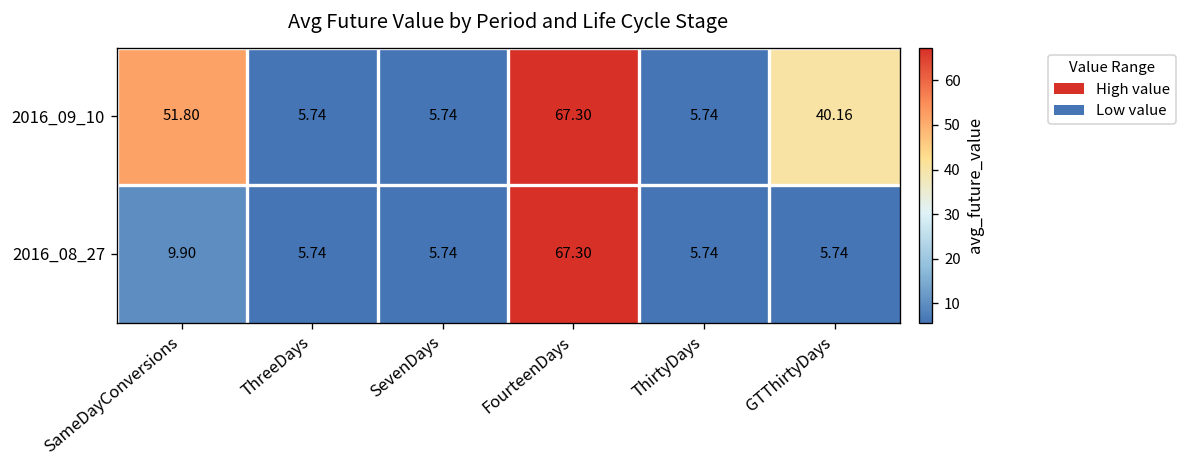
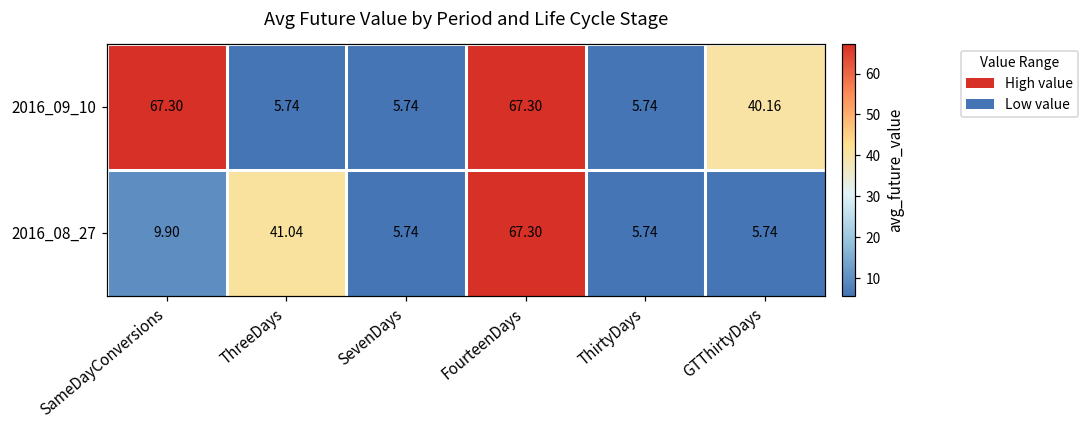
  {
    "2016_09_10": {
-     "SameDayConversions": 51.80,
+     "SameDayConversions": 67.30,
      "ThreeDays": 5.74,
      "SevenDays": 5.74,
      "FourteenDays": 67.30,
      "ThirtyDays": 5.74,
      "GTThirtyDays": 40.16
    },
    "2016_08_27": {
      "SameDayConversions": 9.90,
-     "ThreeDays": 5.74,
+     "ThreeDays": 41.04,
      "SevenDays": 5.74,
      "FourteenDays": 67.30,
      "ThirtyDays": 5.74,
      "GTThirtyDays": 5.74
    }
  }
